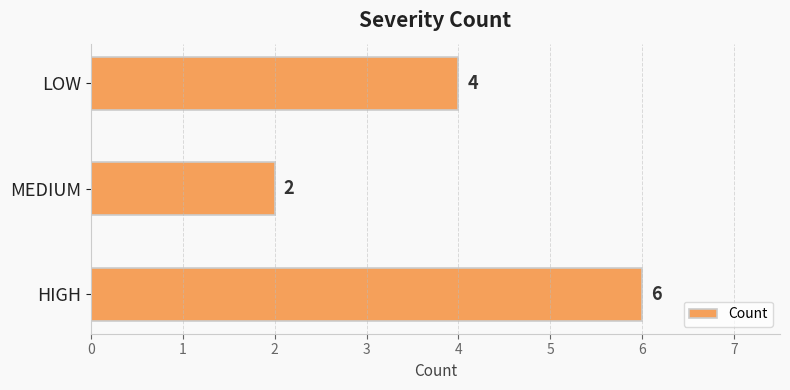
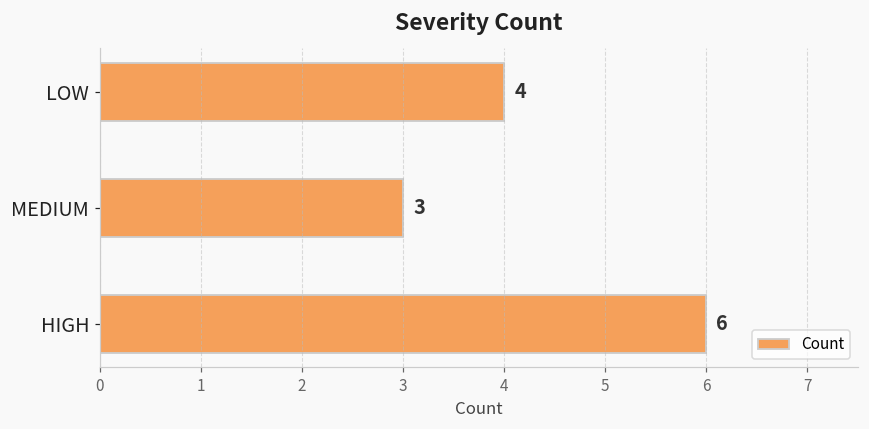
  {
    "LOW": 4,
-   "MEDIUM": 2,
+   "MEDIUM": 3,
    "HIGH": 6
  }
